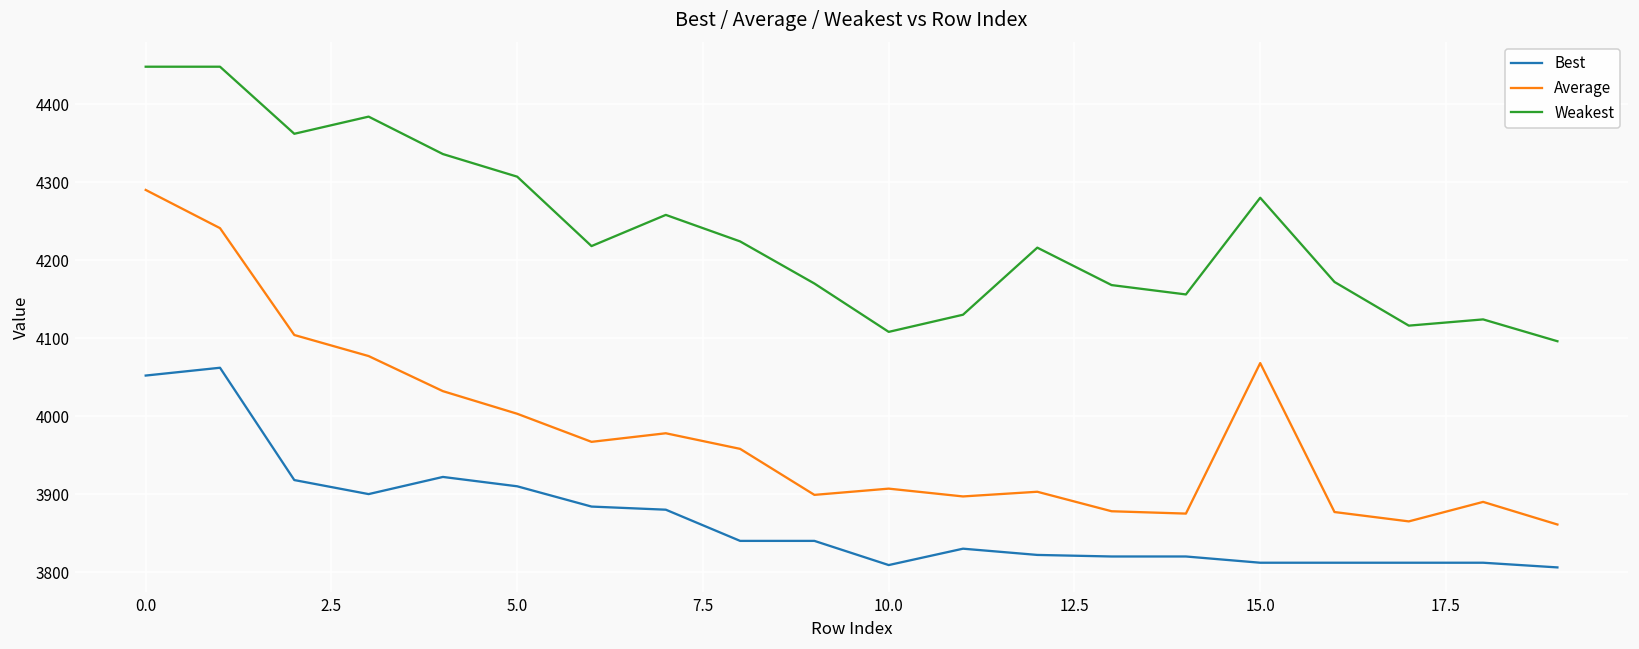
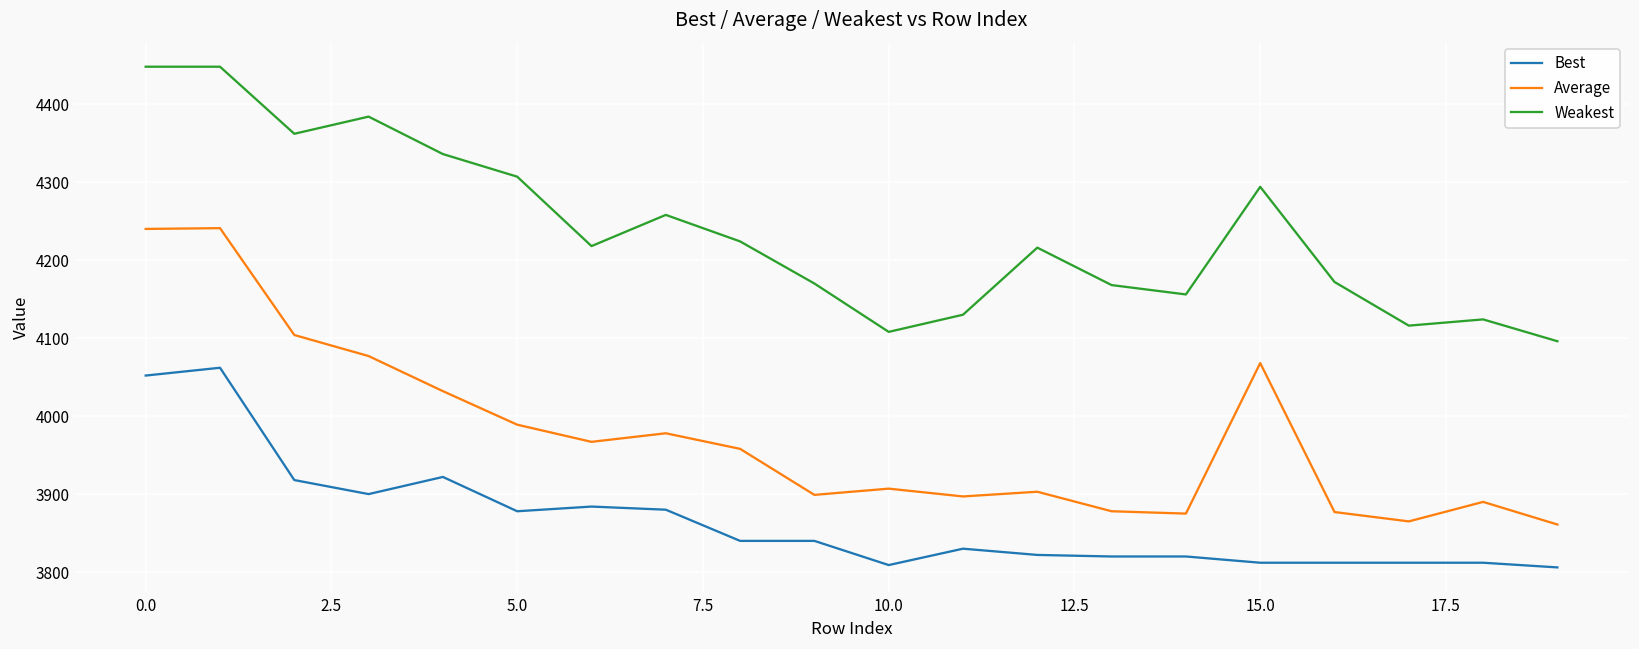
  {
    "Best": {
      "0.0": 4050,
-     "5.0": 3910,
+     "5.0": 3880,
      "10.0": 3810,
      "15.0": 3810
    },
    "Average": {
-     "0.0": 4290,
-     "5.0": 4000,
+     "0.0": 4240,
+     "5.0": 3990,
      "10.0": 3910,
      "15.0": 4070
    },
    "Weakest": {
      "0.0": 4450,
      "5.0": 4310,
      "10.0": 4110,
-     "15.0": 4280
+     "15.0": 4290
    }
  }
